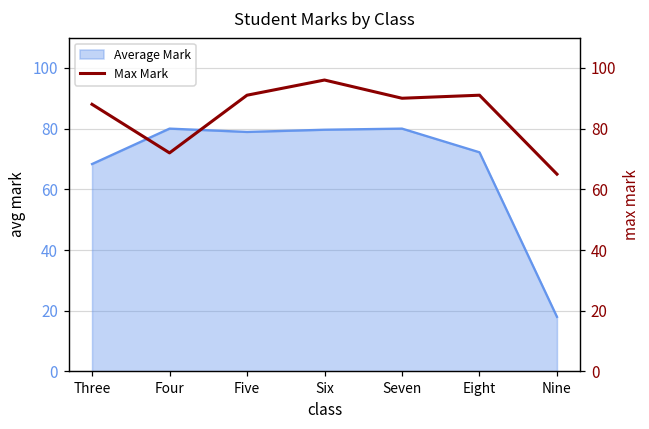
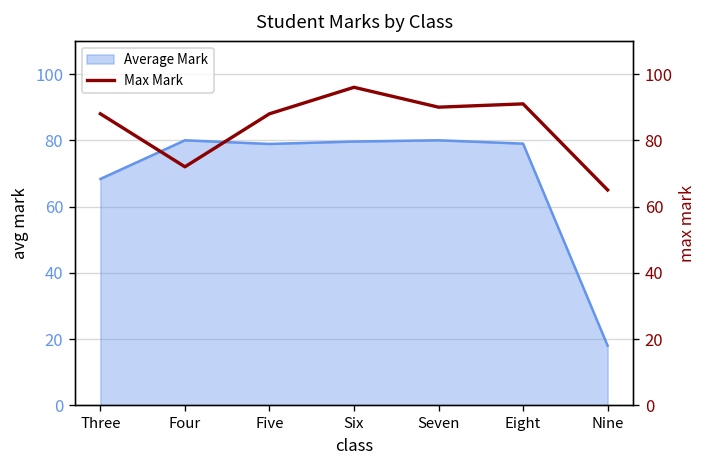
  {
    "Average Mark": {
      "Three": 68,
      "Four": 80,
      "Five": 79,
      "Six": 80,
      "Seven": 80,
-     "Eight": 72,
+     "Eight": 79,
      "Nine": 18
    },
    "Max Mark": {
      "Three": 88,
      "Four": 72,
-     "Five": 91,
+     "Five": 88,
      "Six": 96,
      "Seven": 90,
      "Eight": 91,
      "Nine": 65
    }
  }
